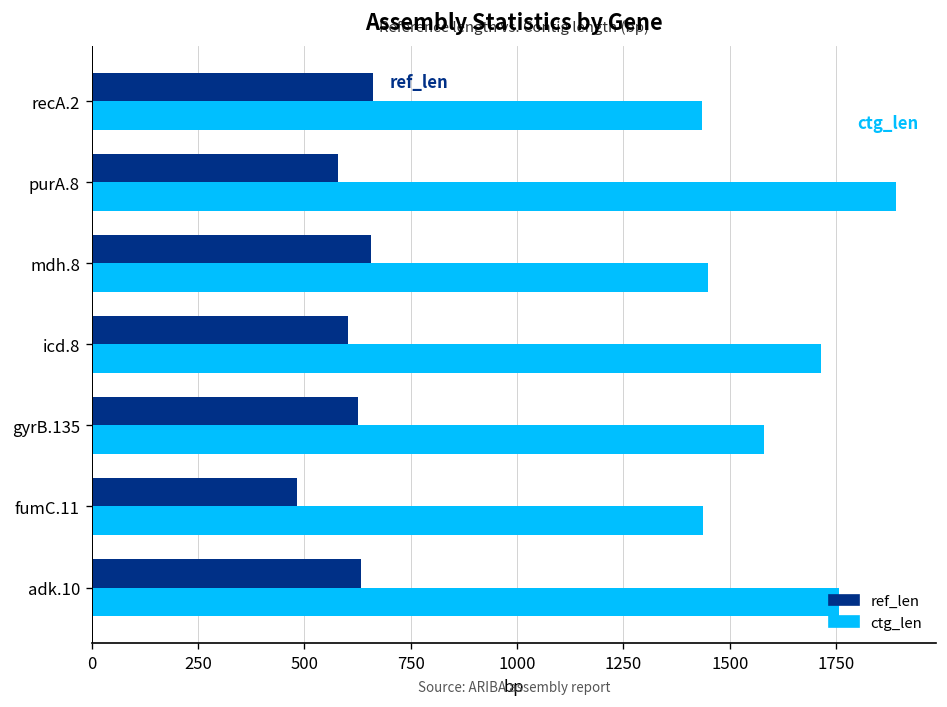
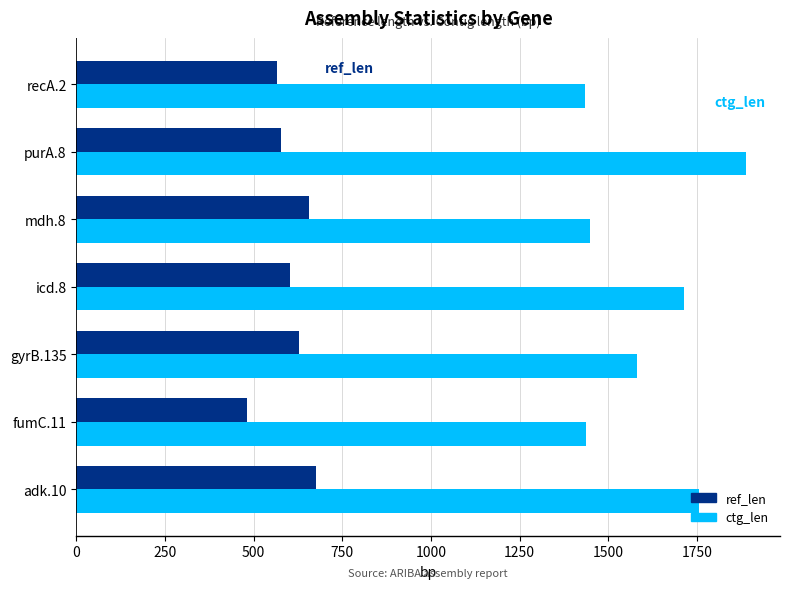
  {
    "ref_len": {
-     "recA.2": 660,
+     "recA.2": 570,
      "purA.8": 580,
      "mdh.8": 660,
      "icd.8": 600,
      "gyrB.135": 630,
      "fumC.11": 480,
-     "adk.10": 630
+     "adk.10": 680
    },
    "ctg_len": {
      "recA.2": 1440,
      "purA.8": 1890,
      "mdh.8": 1450,
      "icd.8": 1720,
      "gyrB.135": 1580,
      "fumC.11": 1440,
      "adk.10": 1760
    }
  }
